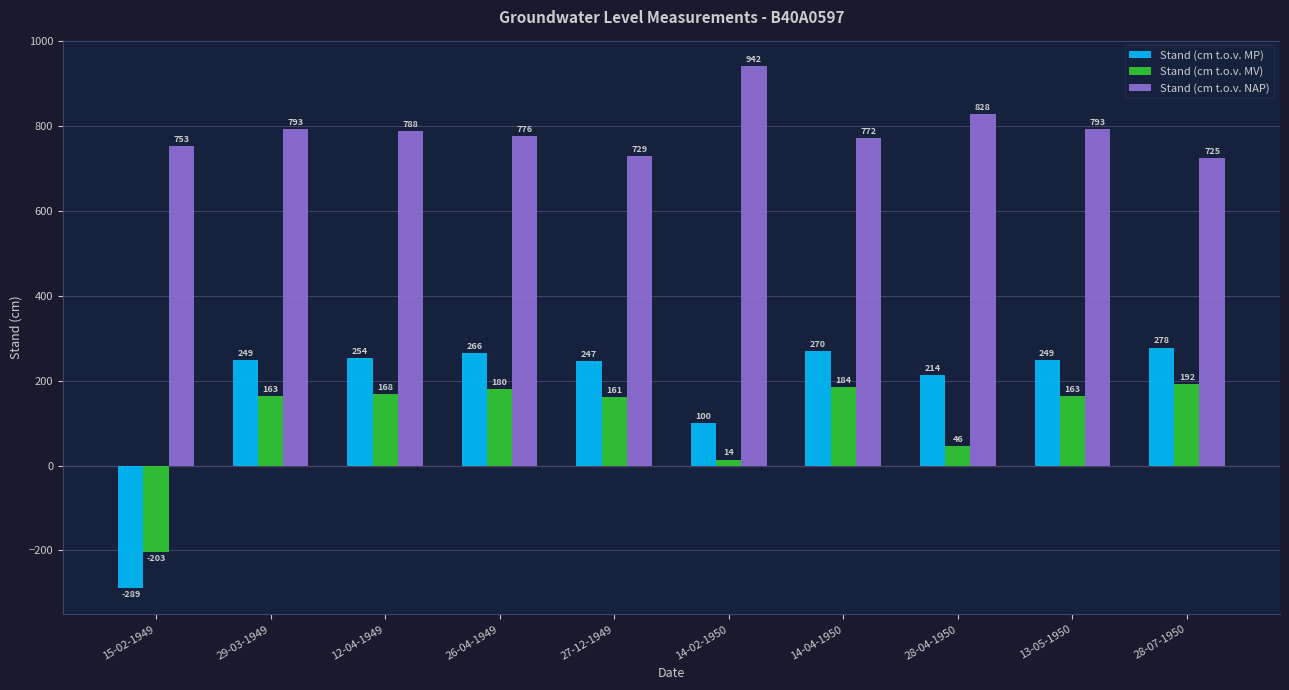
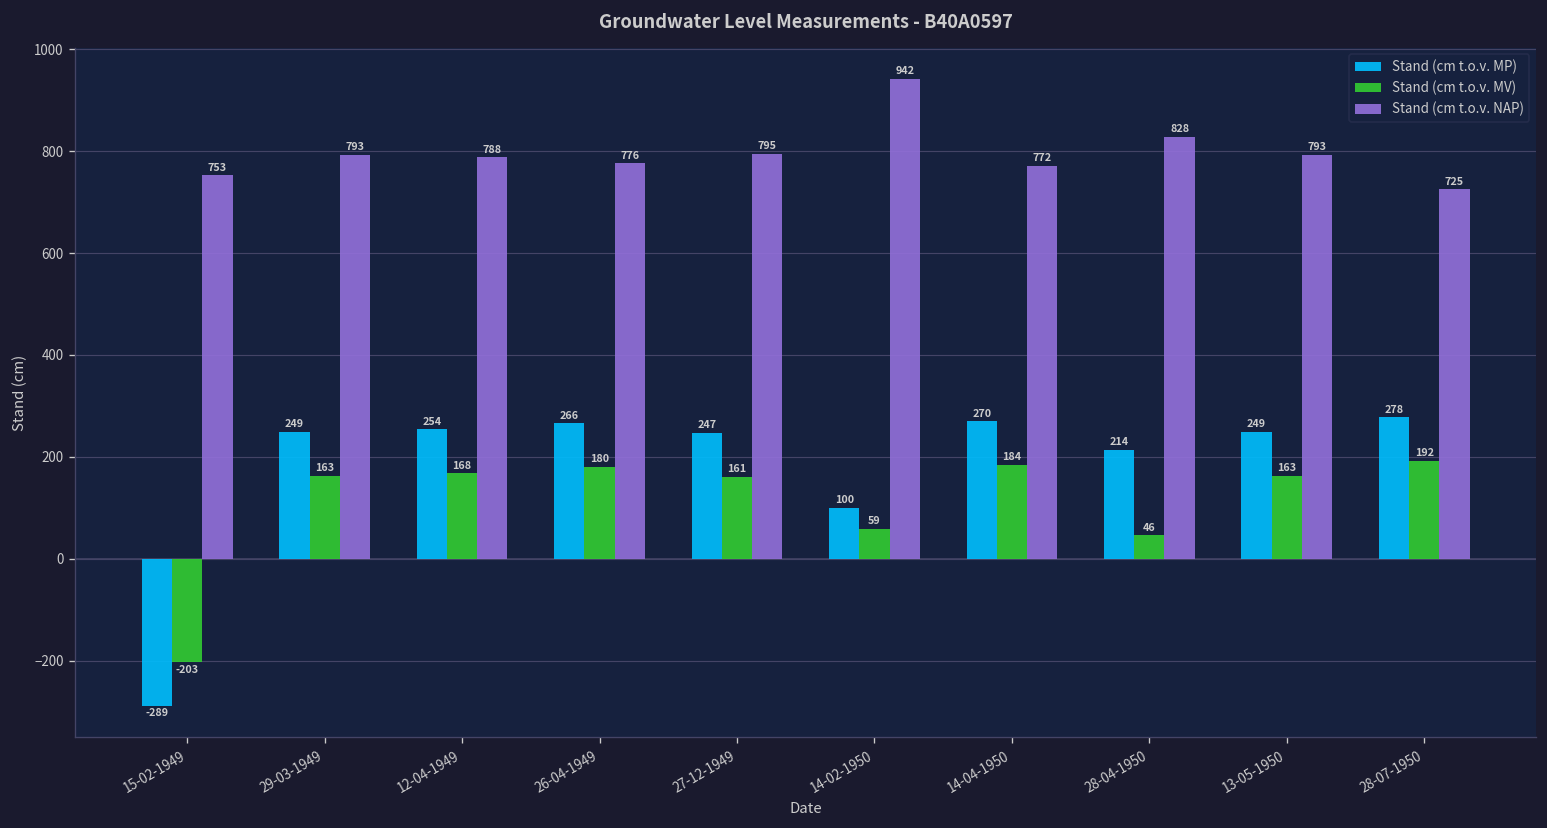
  {
    "Stand (cm t.o.v. MP)": {
      "15-02-1949": -289,
      "29-03-1949": 249,
      "12-04-1949": 254,
      "26-04-1949": 266,
      "27-12-1949": 247,
      "14-02-1950": 100,
      "14-04-1950": 270,
      "28-04-1950": 214,
      "13-05-1950": 249,
      "28-07-1950": 278
    },
    "Stand (cm t.o.v. MV)": {
      "15-02-1949": -203,
      "29-03-1949": 163,
      "12-04-1949": 168,
      "26-04-1949": 180,
      "27-12-1949": 161,
-     "14-02-1950": 14,
+     "14-02-1950": 59,
      "14-04-1950": 184,
      "28-04-1950": 46,
      "13-05-1950": 163,
      "28-07-1950": 192
    },
    "Stand (cm t.o.v. NAP)": {
      "15-02-1949": 753,
      "29-03-1949": 793,
      "12-04-1949": 788,
      "26-04-1949": 776,
-     "27-12-1949": 729,
+     "27-12-1949": 795,
      "14-02-1950": 942,
      "14-04-1950": 772,
      "28-04-1950": 828,
      "13-05-1950": 793,
      "28-07-1950": 725
    }
  }
